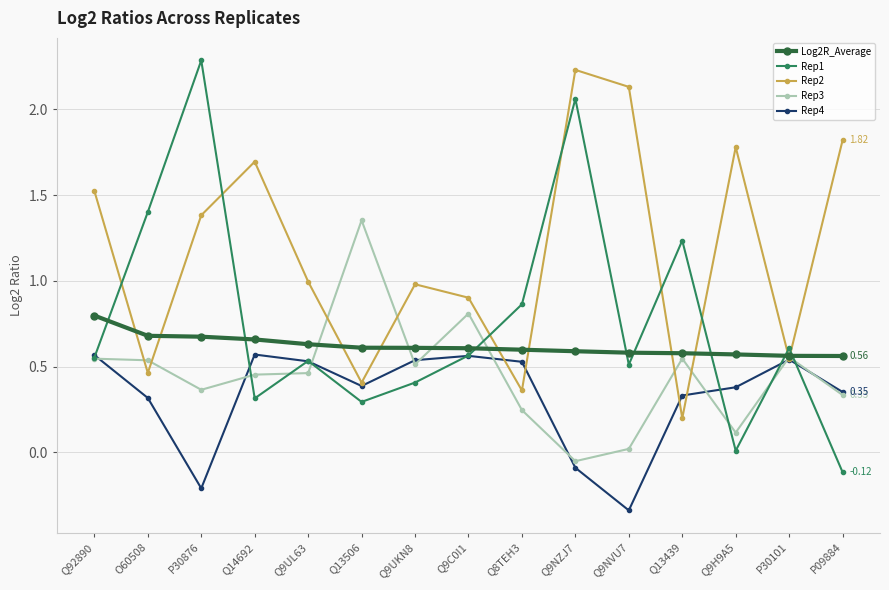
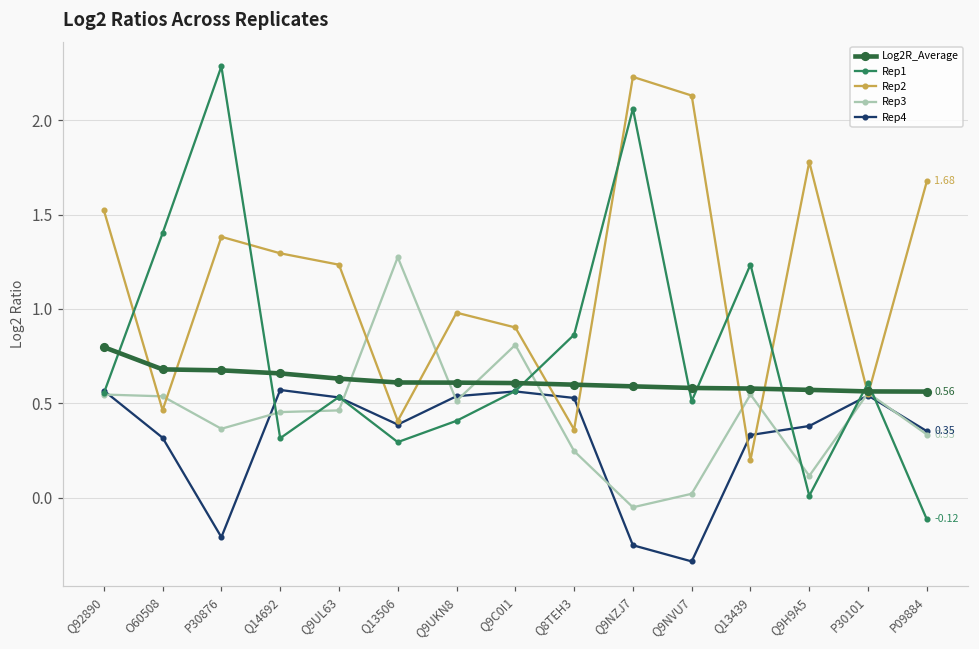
  {
    "Rep2": {
-     "Q14692": 1.69,
-     "Q9UL63": 1.00,
-     "P09884": 1.82
+     "Q14692": 1.29,
+     "Q9UL63": 1.23,
+     "P09884": 1.68
    },
    "Rep3": {
      "O60508": 0.54,
      "P30876": 0.36,
      "Q14692": 0.45,
      "Q9UL63": 0.46,
-     "Q13506": 1.35,
+     "Q13506": 1.27,
      "Q9UKN8": 0.51,
      "Q9C0I1": 0.81,
      "Q8TEH3": 0.25,
      "Q9NZJ7": -0.05,
      "Q9NVU7": 0.02,
      "Q13439": 0.55,
      "Q9H9A5": 0.12
    },
    "Rep4": {
      "O60508": 0.32,
      "P30876": -0.21,
      "Q14692": 0.57,
      "Q13506": 0.39,
      "Q9UKN8": 0.54,
      "Q8TEH3": 0.53,
-     "Q9NZJ7": -0.09,
+     "Q9NZJ7": -0.25,
      "Q9NVU7": -0.34,
      "Q13439": 0.33,
      "Q9H9A5": 0.38
    }
  }
